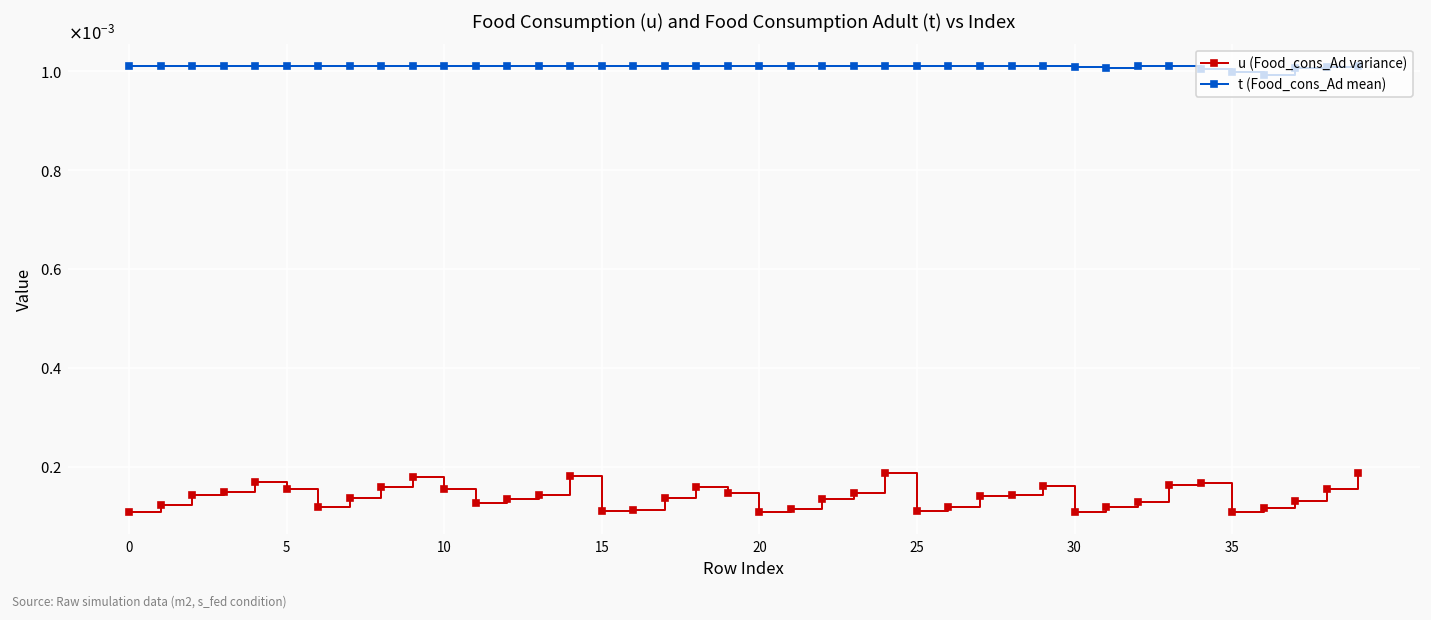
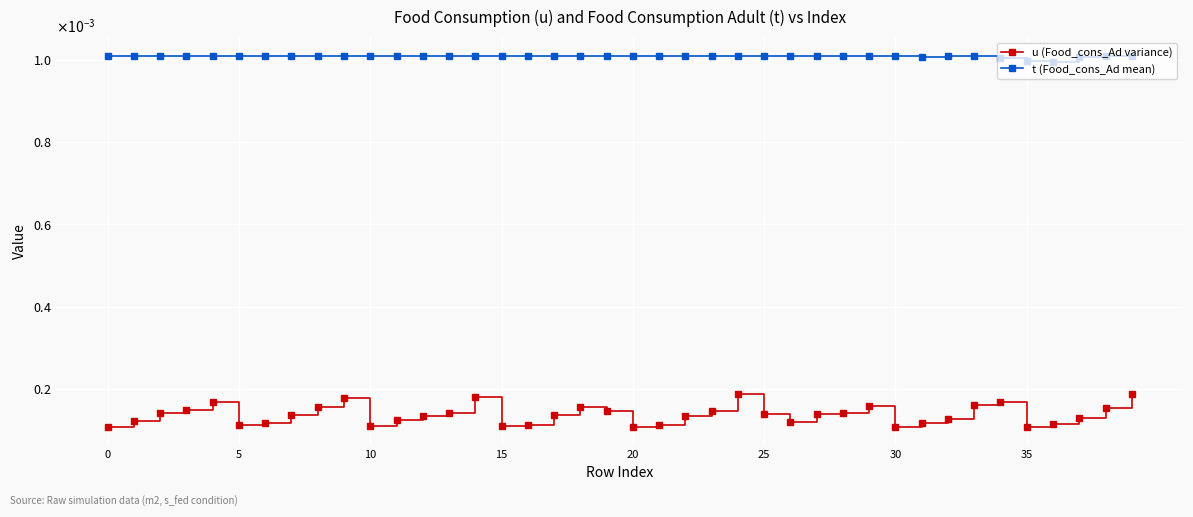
  {
    "u (Food_cons_Ad variance)": {
      "0": 0.00011,
-     "5": 0.00015,
-     "10": 0.00015,
+     "5": 0.00011,
+     "10": 0.00011,
      "15": 0.00011,
      "20": 0.00011,
-     "25": 0.00011,
+     "25": 0.00014,
      "30": 0.00011,
      "35": 0.00011
    },
    "t (Food_cons_Ad mean)": {
      "0": 0.00101,
      "5": 0.00101,
      "10": 0.00101,
      "15": 0.00101,
      "20": 0.00101,
      "25": 0.00101,
      "30": 0.00101
    }
  }
